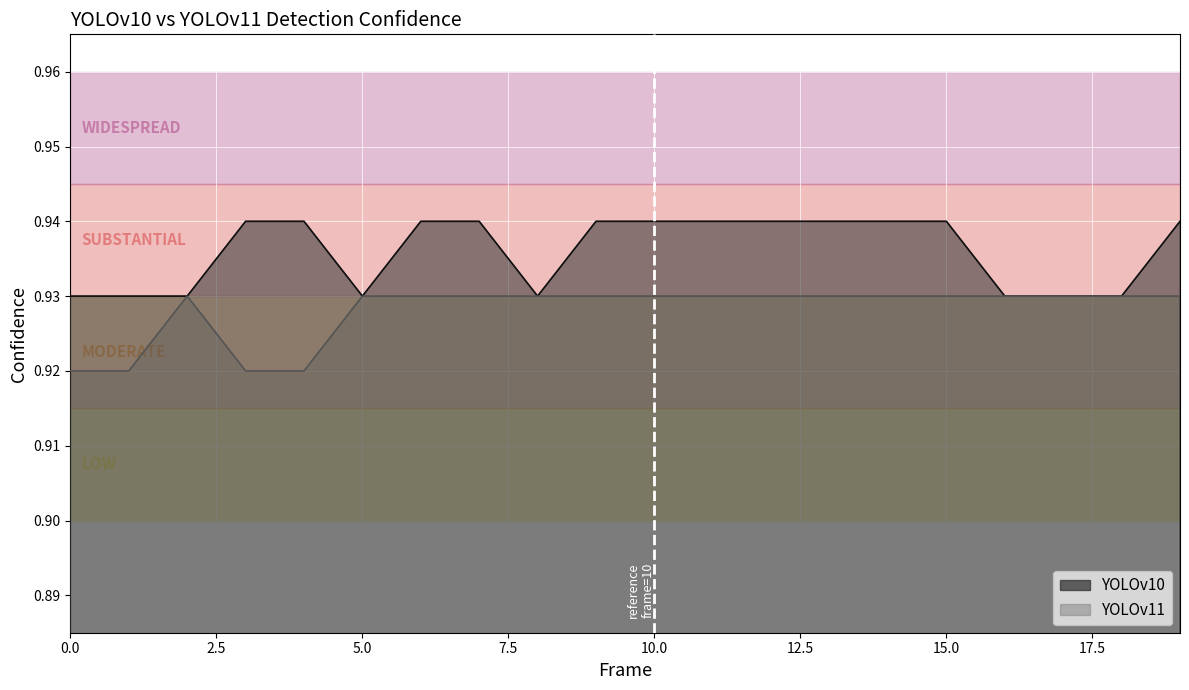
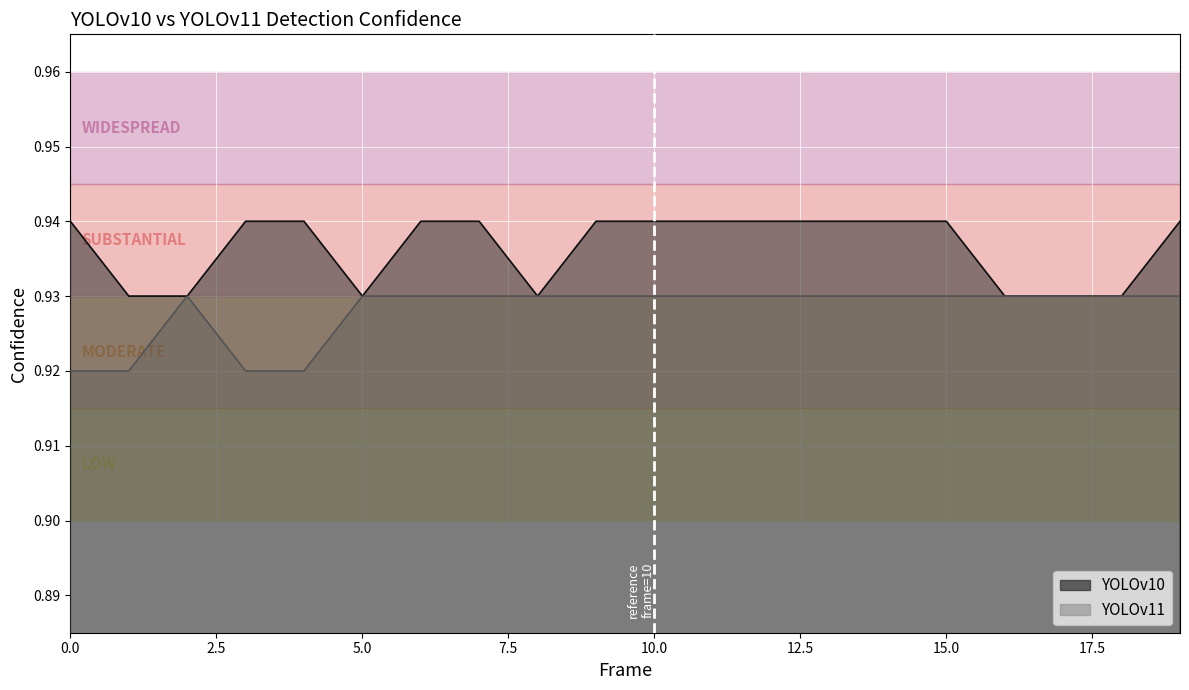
  {
    "YOLOv10": {
-     "0.0": 0.93,
+     "0.0": 0.94,
      "10.0": 0.94,
      "15.0": 0.94
    },
    "YOLOv11": {
      "0.0": 0.92,
      "10.0": 0.93,
      "15.0": 0.93
    }
  }
